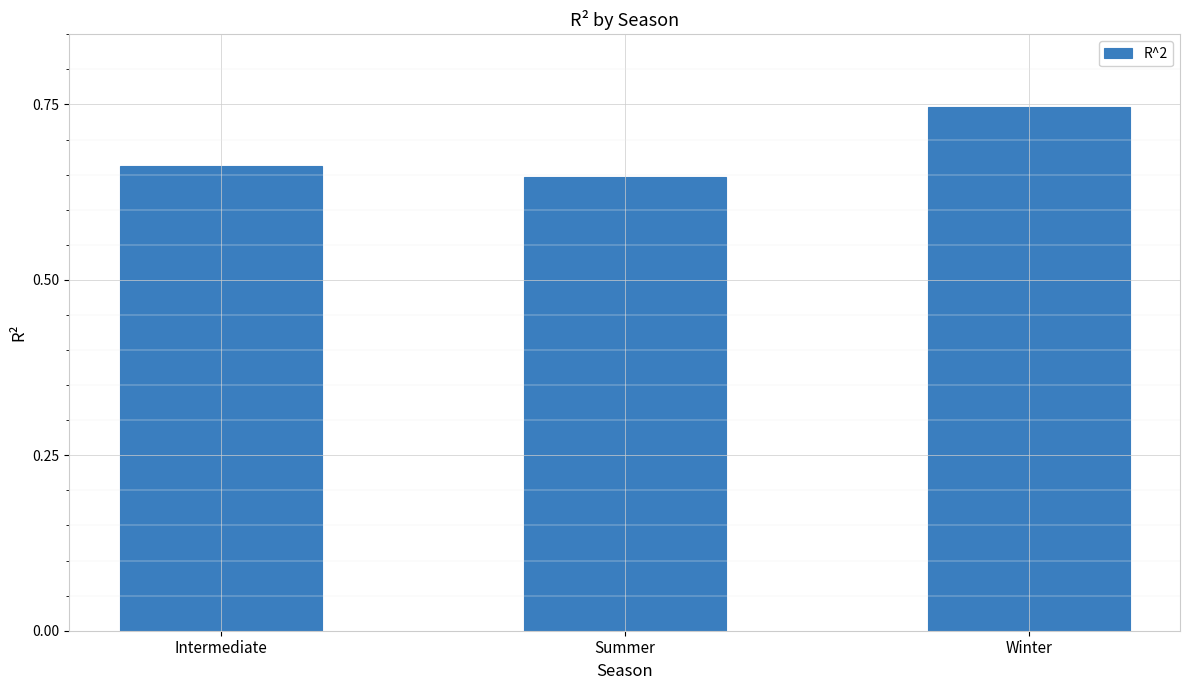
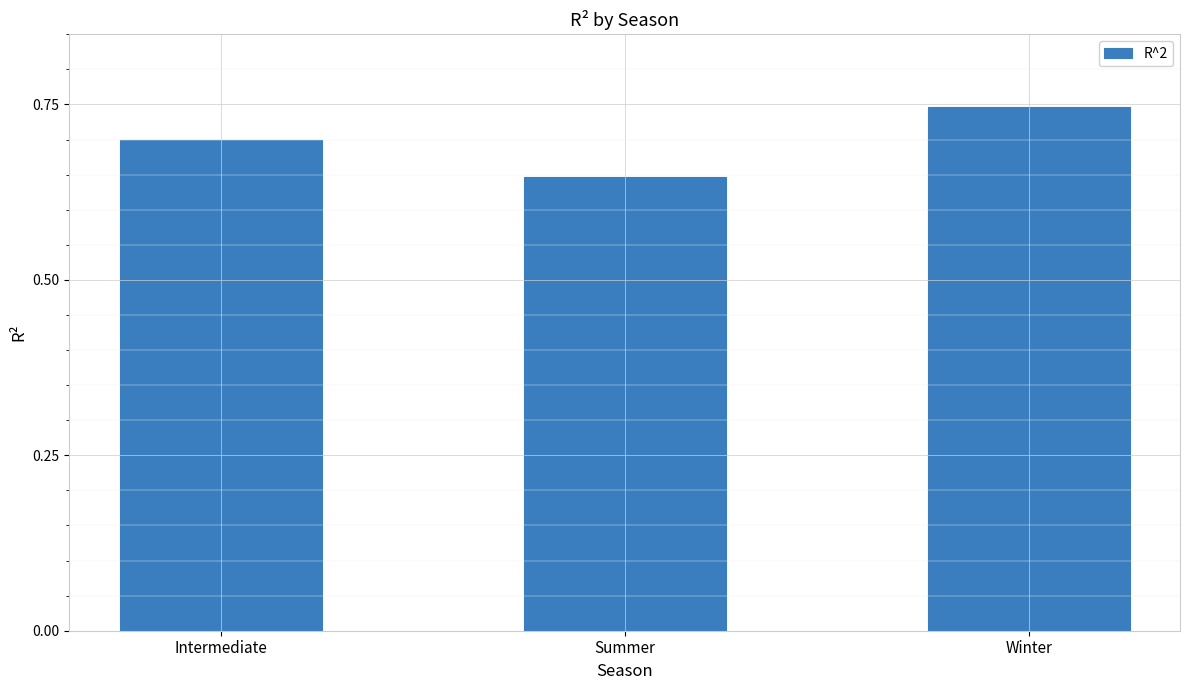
  {
-   "Intermediate": 0.66,
+   "Intermediate": 0.70,
    "Summer": 0.65,
    "Winter": 0.75
  }
